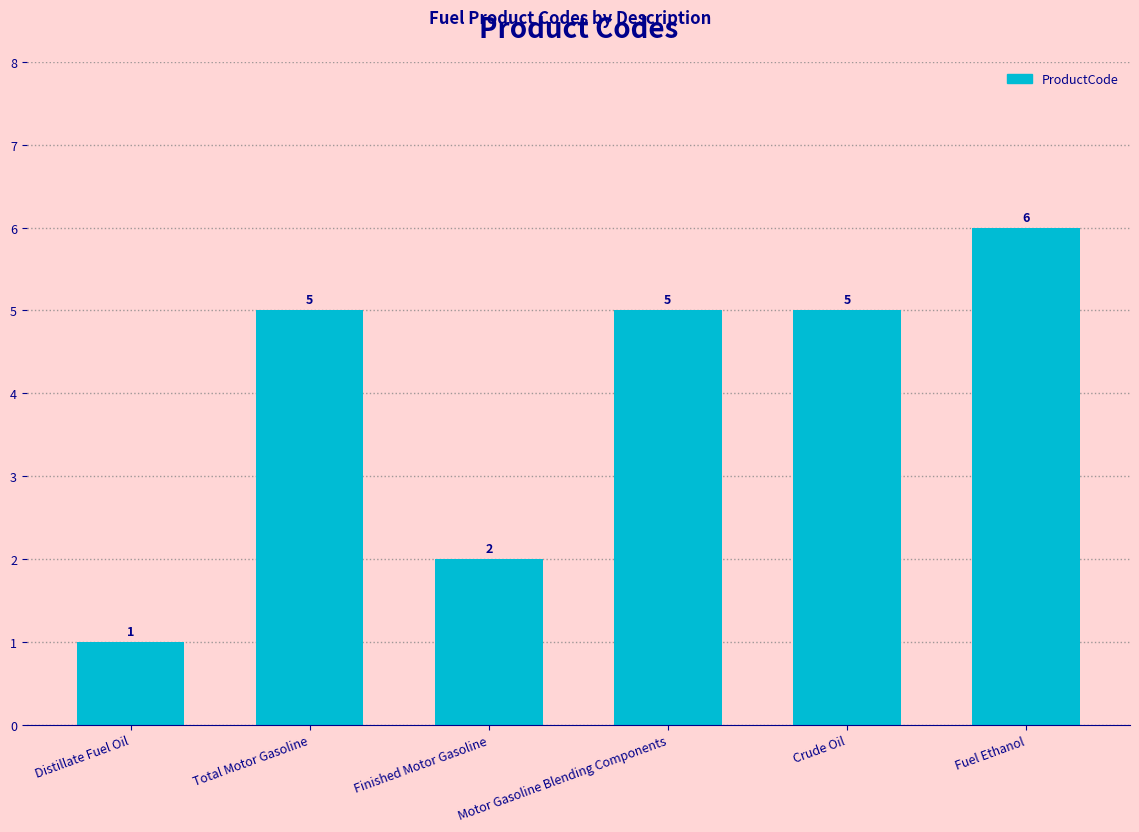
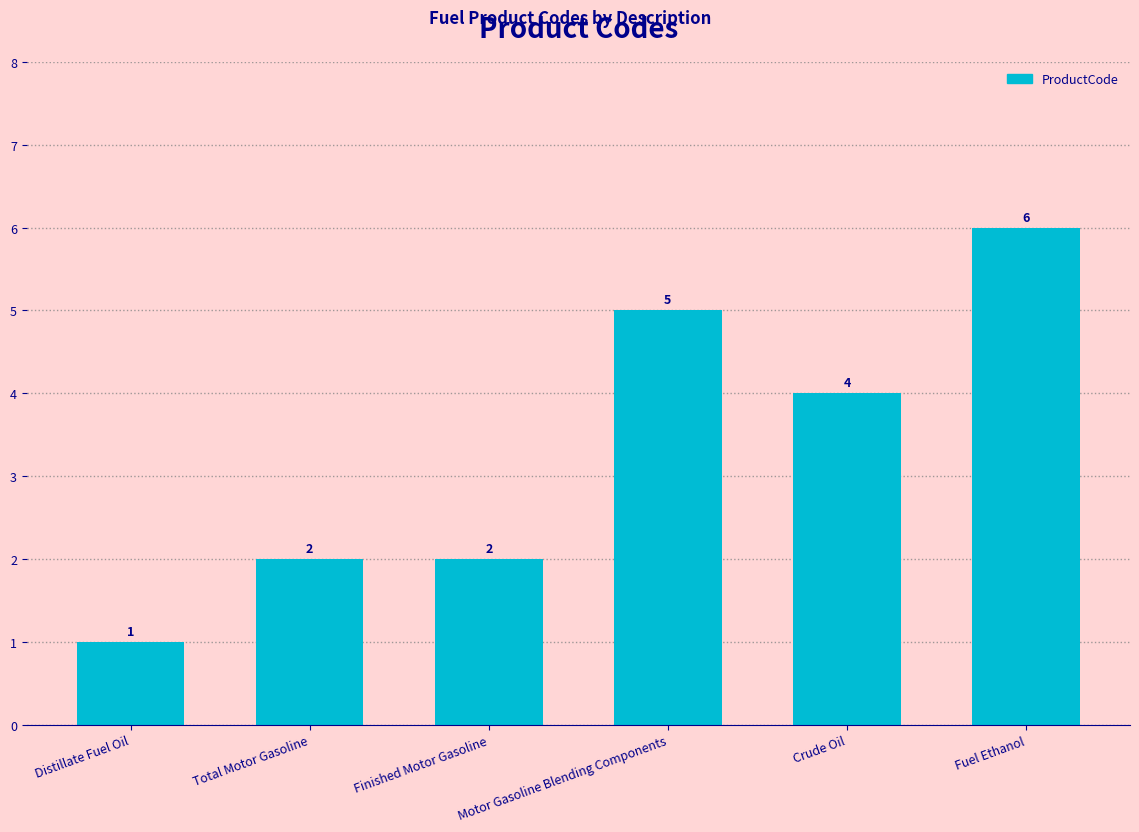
  {
    "Distillate Fuel Oil": 1,
-   "Total Motor Gasoline": 5,
+   "Total Motor Gasoline": 2,
    "Finished Motor Gasoline": 2,
    "Motor Gasoline Blending Components": 5,
-   "Crude Oil": 5,
+   "Crude Oil": 4,
    "Fuel Ethanol": 6
  }
